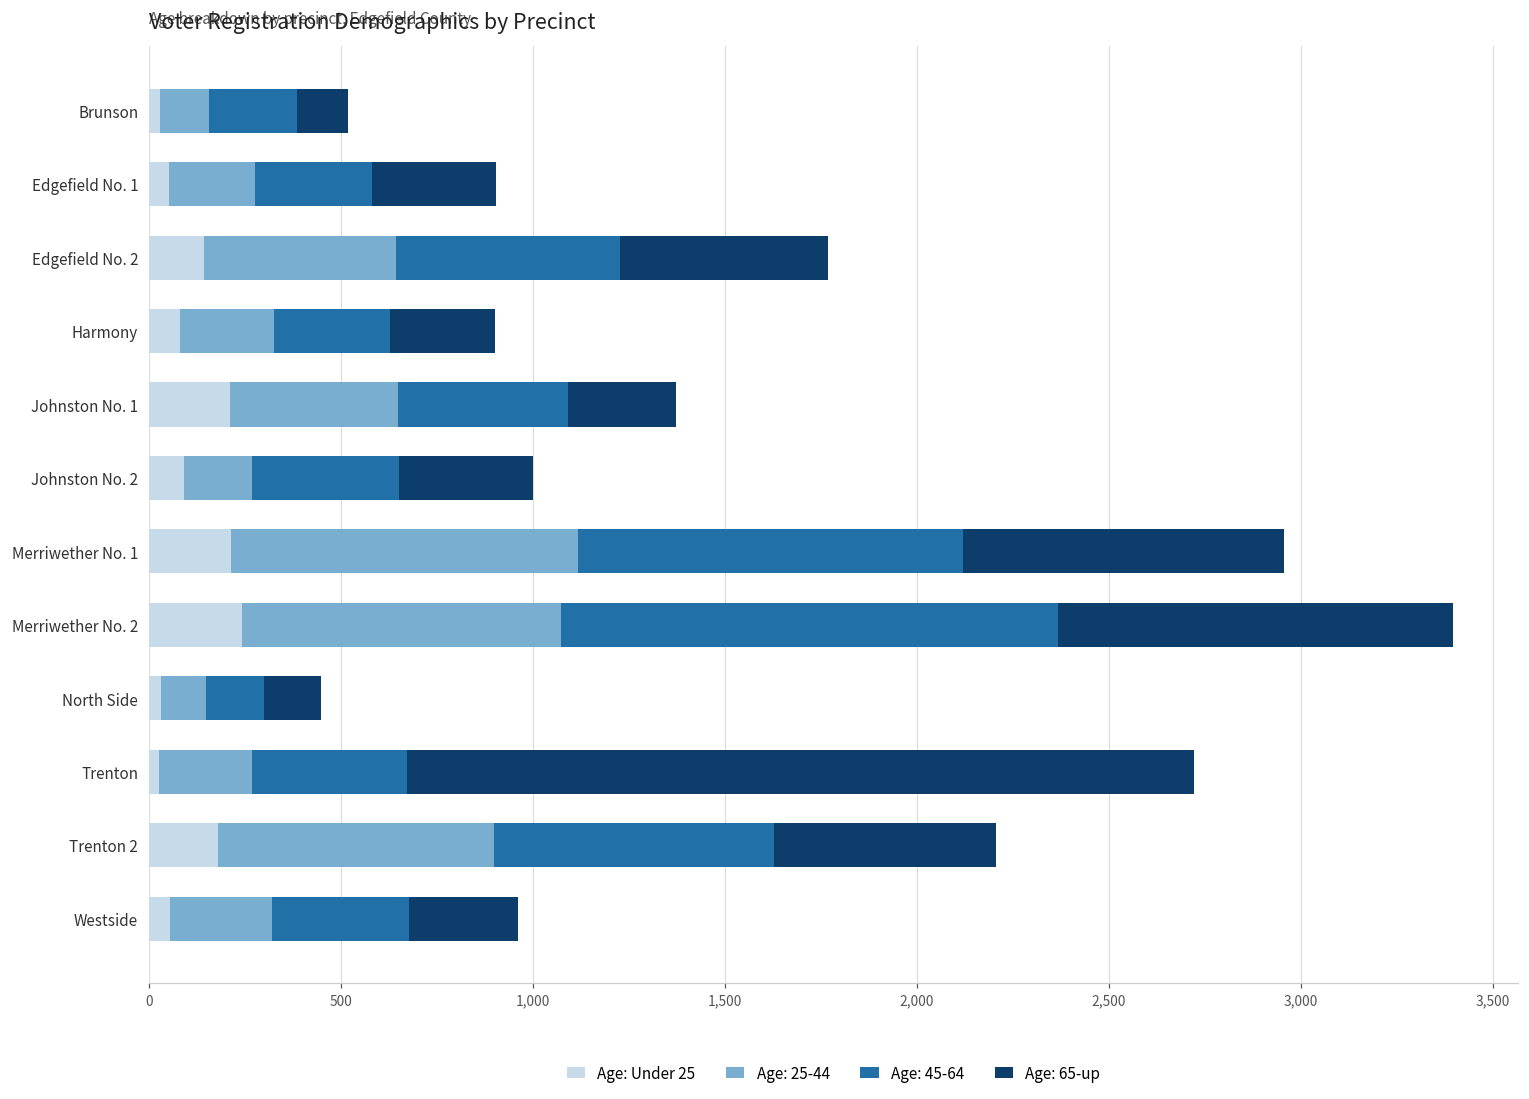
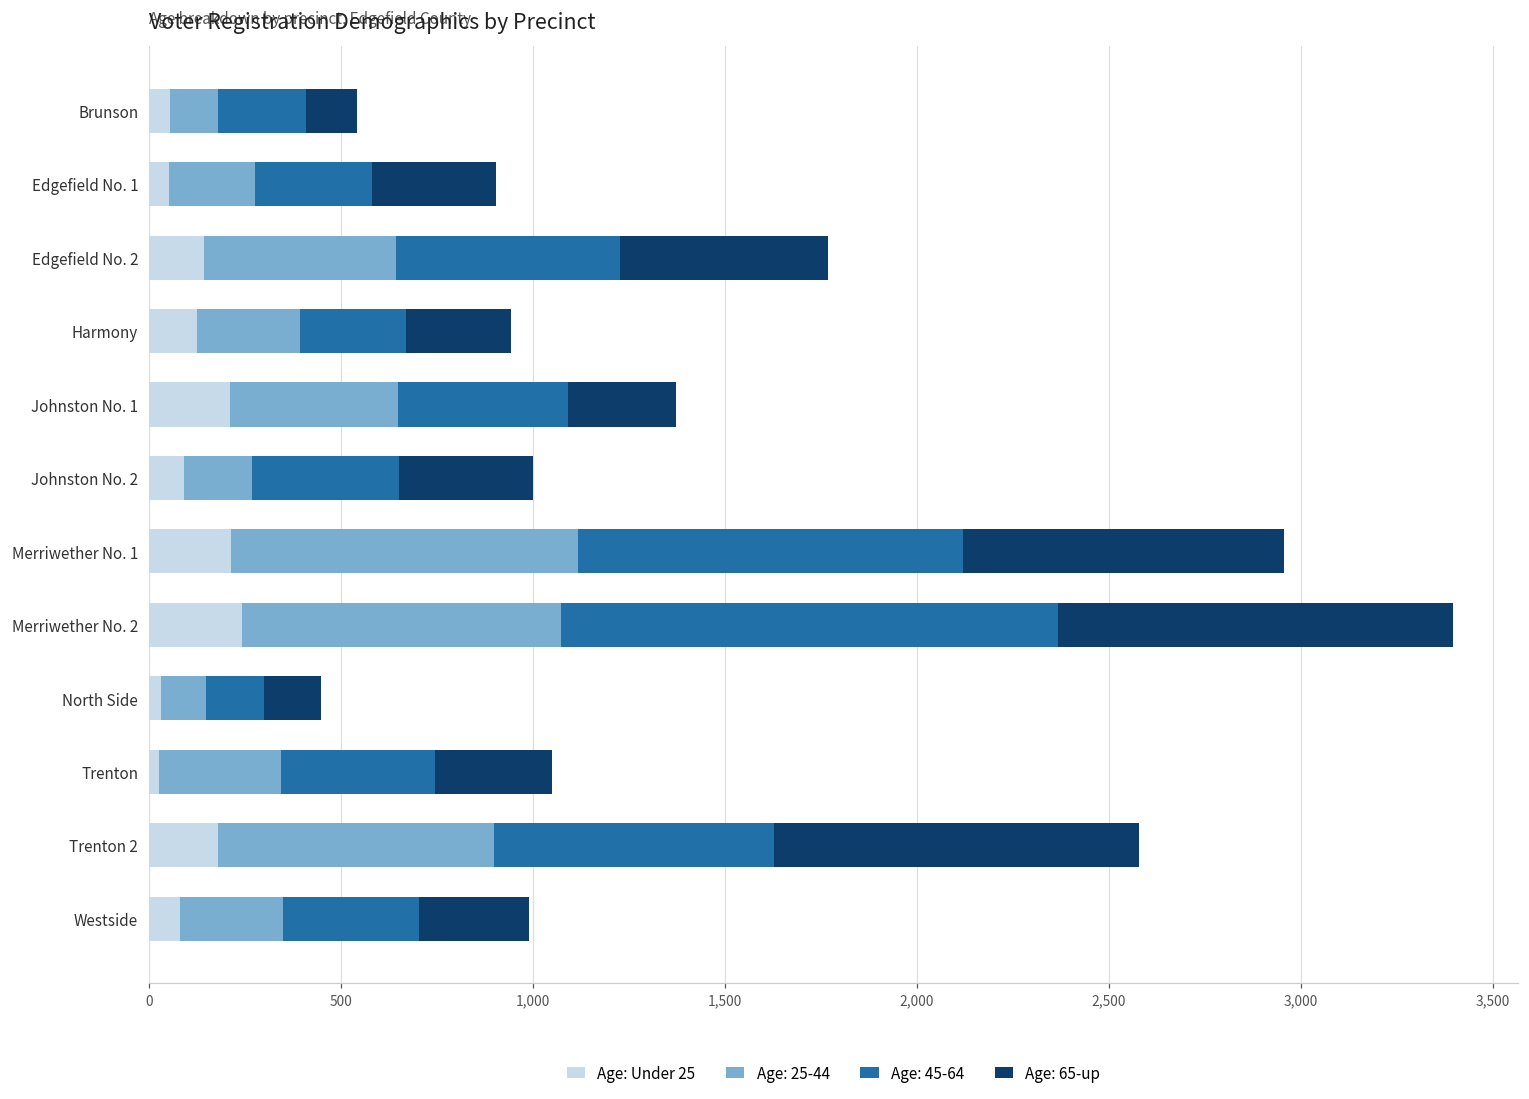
  {
    "Age: Under 25": {
-     "Brunson": "30",
+     "Brunson": "50",
      "Edgefield No. 1": "50",
      "Edgefield No. 2": "140",
-     "Harmony": "80",
+     "Harmony": "130",
      "Johnston No. 1": "210",
      "Johnston No. 2": "90",
      "Merriwether No. 1": "210",
      "Merriwether No. 2": "240",
      "North Side": "30",
      "Trenton": "30",
      "Trenton 2": "180",
-     "Westside": "60"
+     "Westside": "80"
    },
    "Age: 25-44": {
      "Brunson": "130",
      "Edgefield No. 1": "220",
      "Edgefield No. 2": "500",
-     "Harmony": "250",
+     "Harmony": "270",
      "Johnston No. 1": "440",
      "Johnston No. 2": "180",
      "Merriwether No. 1": "900",
      "Merriwether No. 2": "830",
      "North Side": "120",
-     "Trenton": "240",
+     "Trenton": "320",
      "Trenton 2": "720",
      "Westside": "270"
    },
    "Age: 45-64": {
      "Brunson": "230",
      "Edgefield No. 1": "300",
      "Edgefield No. 2": "580",
-     "Harmony": "300",
+     "Harmony": "280",
      "Johnston No. 1": "440",
      "Johnston No. 2": "380",
      "Merriwether No. 1": "1,000",
      "Merriwether No. 2": "1,290",
      "North Side": "150",
      "Trenton": "400",
      "Trenton 2": "730",
      "Westside": "360"
    },
    "Age: 65-up": {
      "Brunson": "130",
      "Edgefield No. 1": "320",
      "Edgefield No. 2": "540",
      "Harmony": "270",
      "Johnston No. 1": "280",
      "Johnston No. 2": "350",
      "Merriwether No. 1": "840",
      "Merriwether No. 2": "1,030",
      "North Side": "150",
-     "Trenton": "2,050",
-     "Trenton 2": "580",
+     "Trenton": "310",
+     "Trenton 2": "950",
      "Westside": "290"
    }
  }
